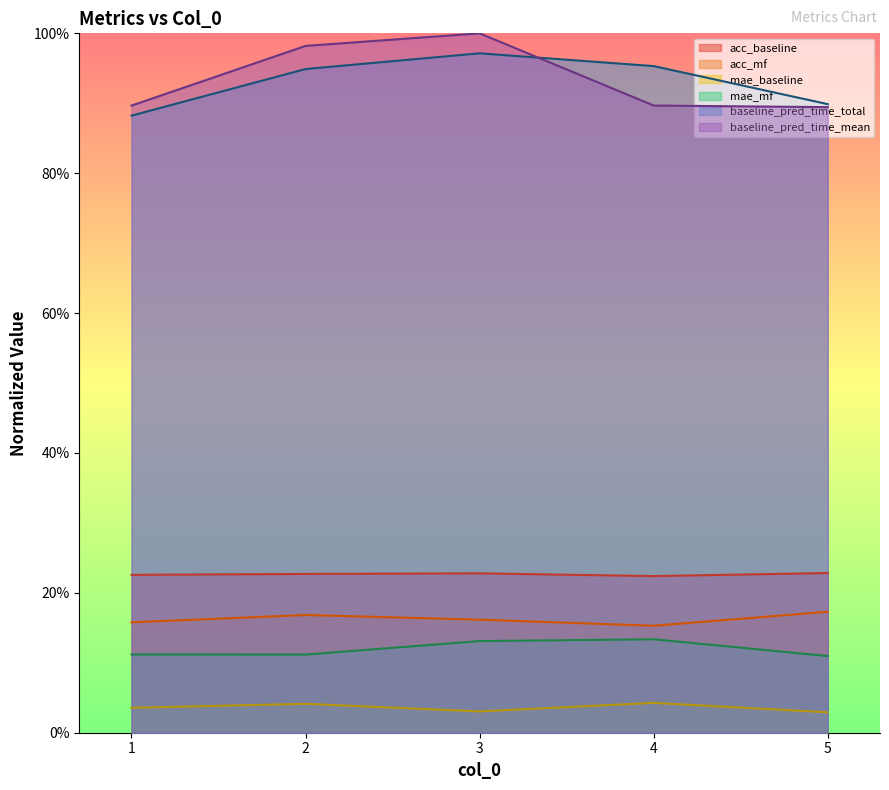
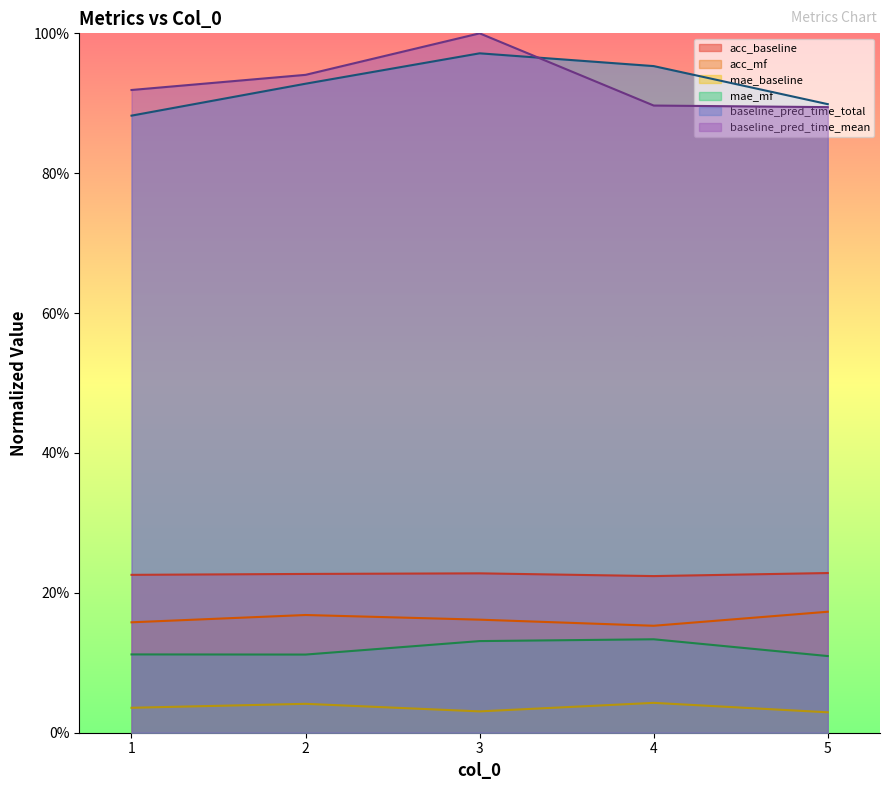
  {
    "mae_mf": {
      "1": "11%",
      "2": "11%",
      "3": "13%",
      "4": "13%",
      "5": "11%"
    },
    "baseline_pred_time_total": {
      "1": "88%",
-     "2": "95%",
+     "2": "93%",
      "3": "97%",
      "4": "95%"
    },
    "baseline_pred_time_mean": {
-     "1": "90%",
-     "2": "98%",
+     "1": "92%",
+     "2": "94%",
      "3": "100%",
      "4": "90%"
    }
  }
